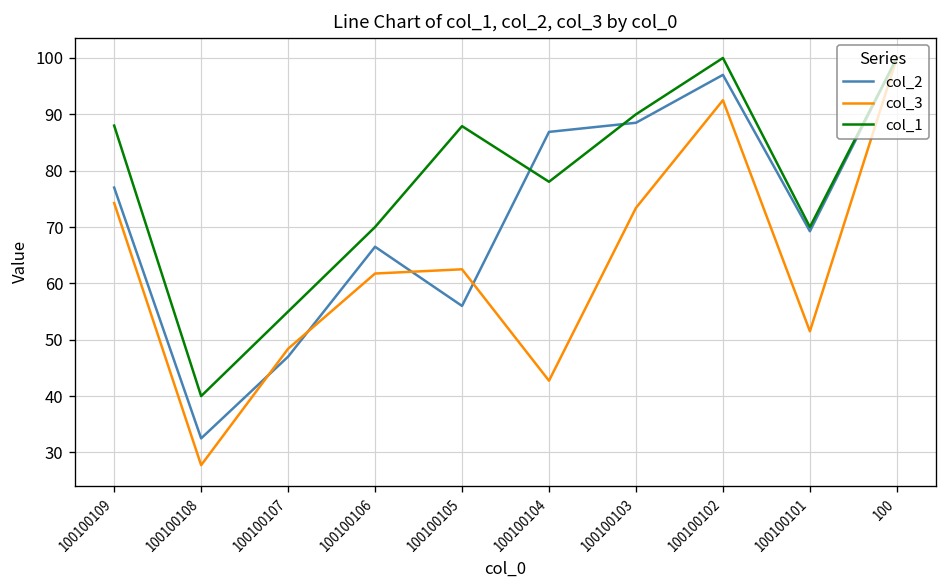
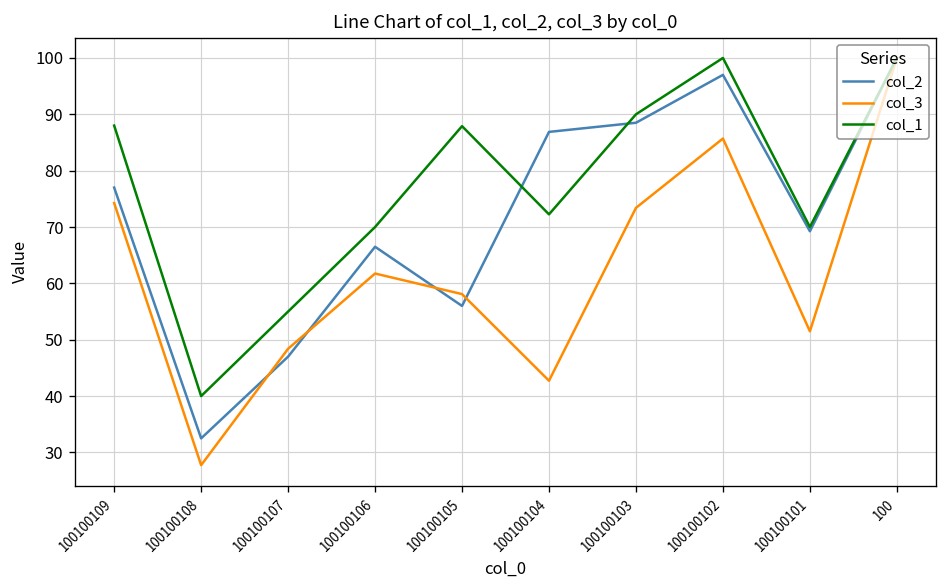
  {
    "col_2": {
      "100100109": 77,
      "100100108": 33,
      "100100107": 47,
      "100100106": 67,
      "100100105": 56,
      "100100104": 87,
      "100100103": 89,
      "100100102": 97,
      "100100101": 69
    },
    "col_3": {
      "100100109": 74,
      "100100108": 28,
      "100100107": 48,
      "100100106": 62,
-     "100100105": 63,
+     "100100105": 58,
      "100100104": 43,
      "100100103": 73,
-     "100100102": 93,
+     "100100102": 86,
      "100100101": 52
    },
    "col_1": {
      "100100109": 88,
      "100100108": 40,
      "100100107": 55,
      "100100106": 70,
      "100100105": 88,
-     "100100104": 78,
+     "100100104": 72,
      "100100103": 90,
      "100100102": 100,
      "100100101": 70
    }
  }
